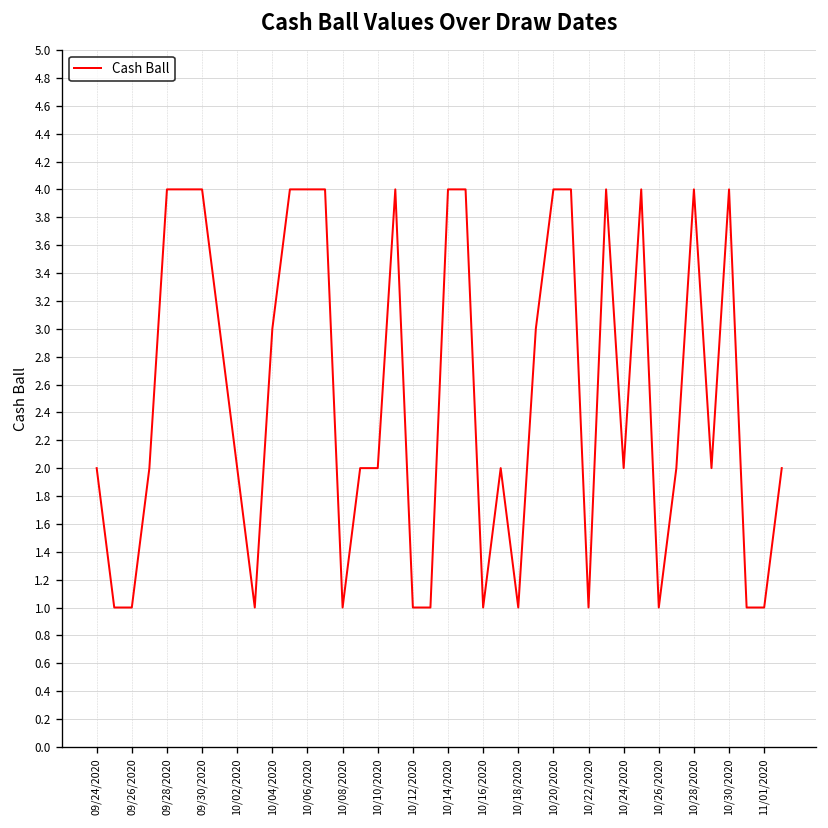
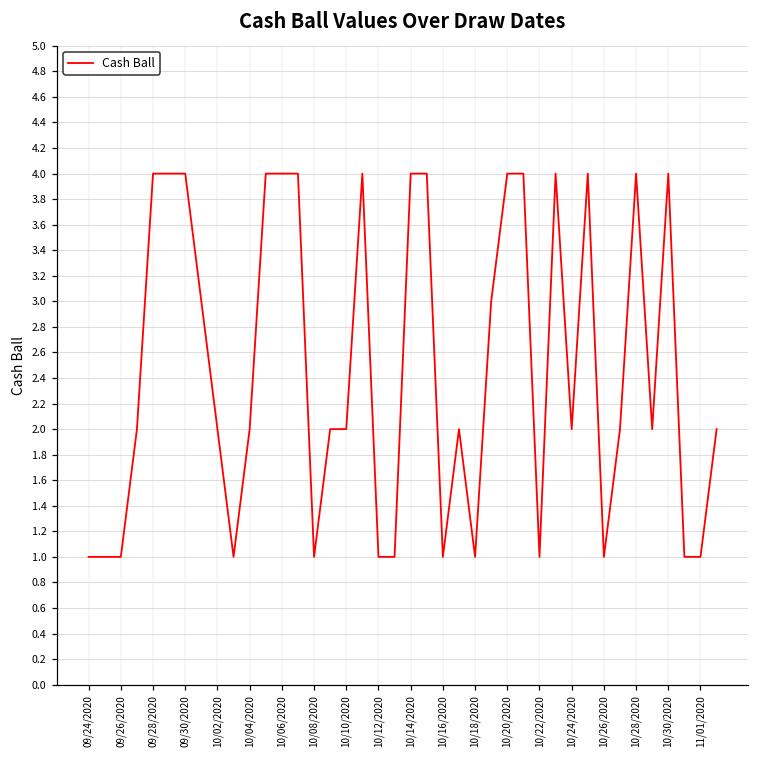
  {
-   "09/24/2020": 2,
+   "09/24/2020": 1,
    "09/26/2020": 1,
    "09/28/2020": 4,
    "09/30/2020": 4,
    "10/02/2020": 2,
-   "10/04/2020": 3,
+   "10/04/2020": 2,
    "10/06/2020": 4,
    "10/08/2020": 1,
    "10/10/2020": 2,
    "10/12/2020": 1,
    "10/14/2020": 4,
    "10/16/2020": 1,
    "10/18/2020": 1,
    "10/20/2020": 4,
    "10/22/2020": 1,
    "10/24/2020": 2,
    "10/26/2020": 1,
    "10/28/2020": 4,
    "10/30/2020": 4,
    "11/01/2020": 1
  }
